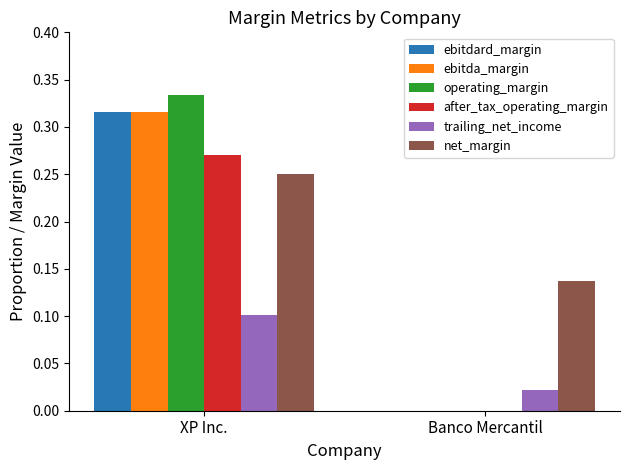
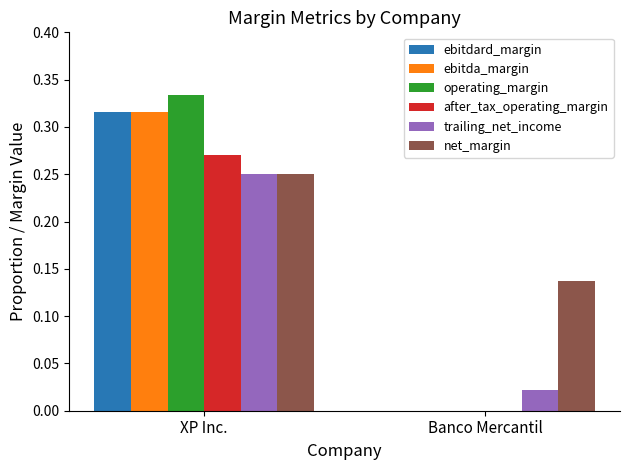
  {
    "ebitdard_margin": {
      "XP Inc.": 0.32,
      "Banco Mercantil": 0.00
    },
    "ebitda_margin": {
      "XP Inc.": 0.32,
      "Banco Mercantil": 0.00
    },
    "operating_margin": {
      "XP Inc.": 0.33,
      "Banco Mercantil": 0.00
    },
    "after_tax_operating_margin": {
      "XP Inc.": 0.27,
      "Banco Mercantil": 0.00
    },
    "trailing_net_income": {
-     "XP Inc.": 0.10,
+     "XP Inc.": 0.25,
      "Banco Mercantil": 0.02
    },
    "net_margin": {
      "XP Inc.": 0.25,
      "Banco Mercantil": 0.14
    }
  }
